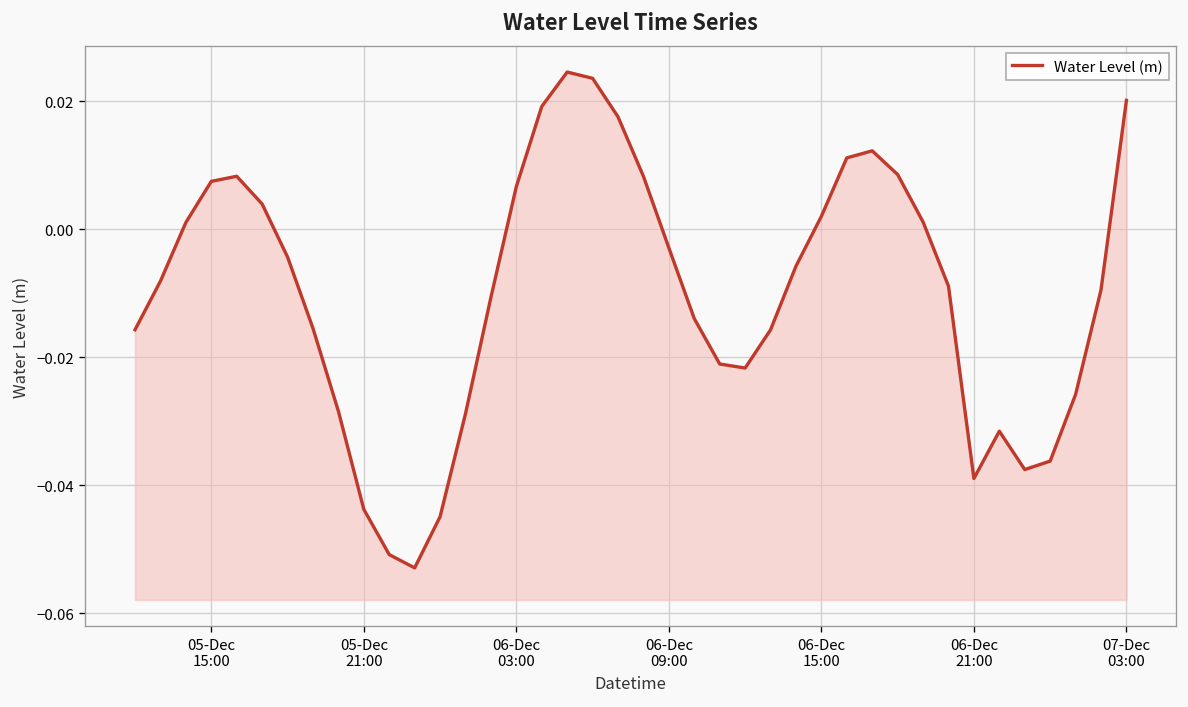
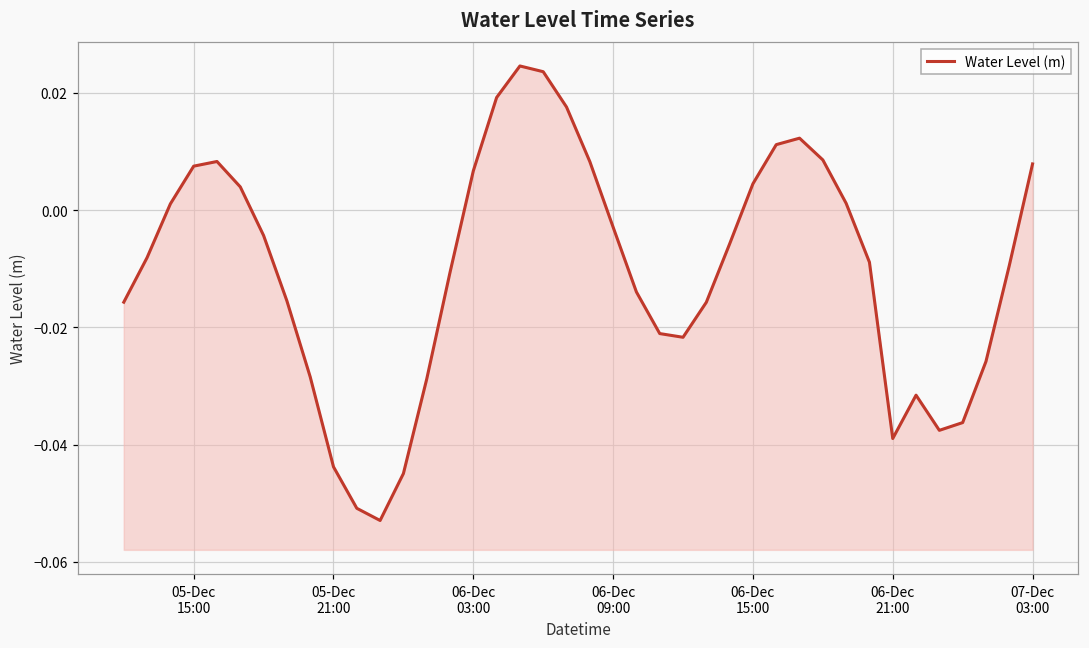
  {
    "05-Dec 15:00": 0.007,
    "05-Dec 21:00": -0.044,
    "06-Dec 03:00": 0.007,
    "06-Dec 09:00": -0.003,
-   "06-Dec 15:00": 0.002,
+   "06-Dec 15:00": 0.004,
    "06-Dec 21:00": -0.039,
-   "07-Dec 03:00": 0.020
+   "07-Dec 03:00": 0.008
  }
